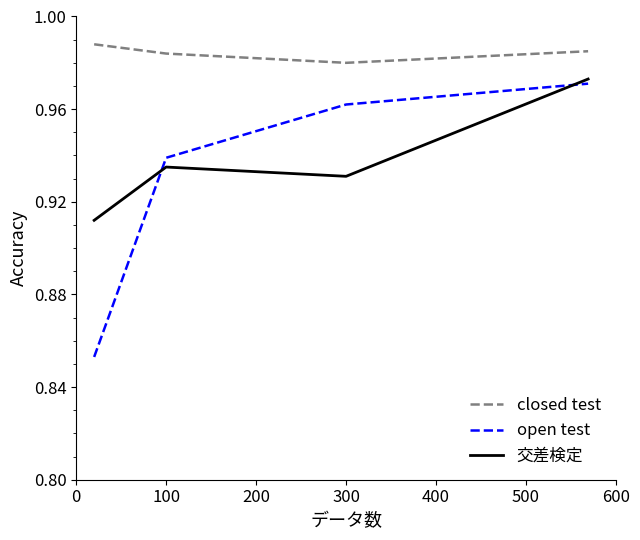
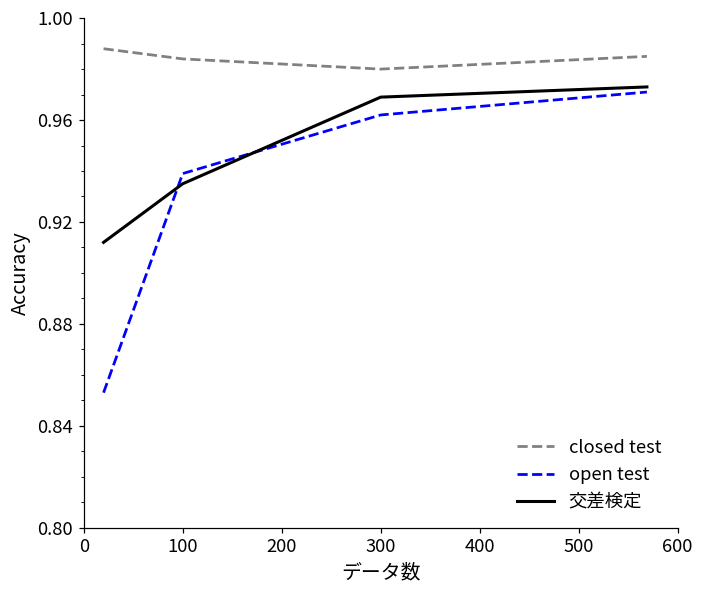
  {
    "closed test": {
      "100": 0.984,
      "300": 0.980
    },
    "open test": {
      "100": 0.939,
      "300": 0.962
    },
    "交差検定": {
      "100": 0.935,
-     "300": 0.931
+     "300": 0.969
    }
  }
